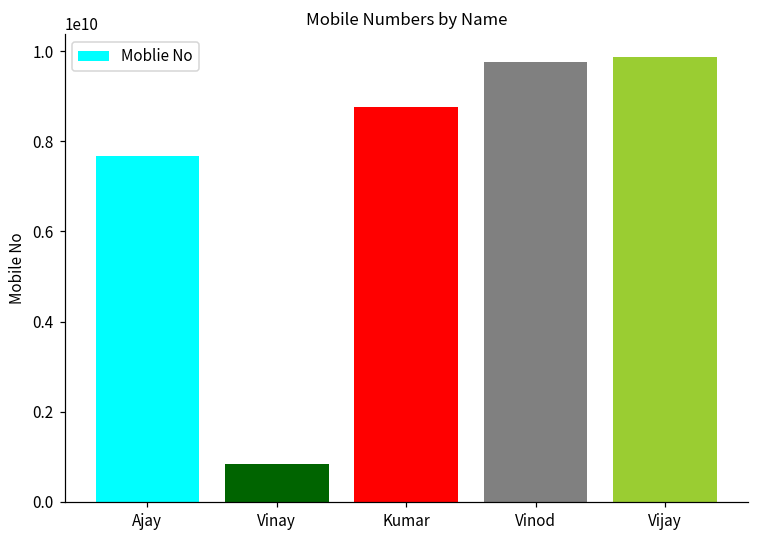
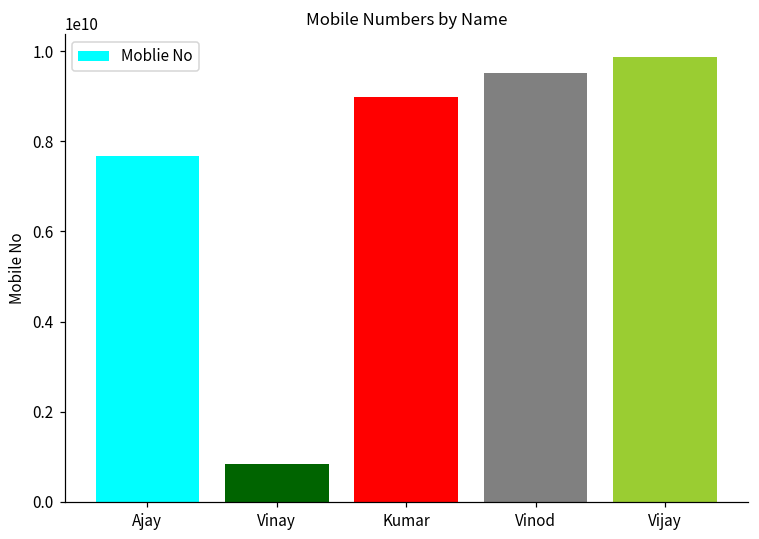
  {
    "Ajay": 7700000000,
    "Vinay": 800000000,
-   "Kumar": 8800000000,
-   "Vinod": 9800000000,
+   "Kumar": 9000000000,
+   "Vinod": 9500000000,
    "Vijay": 9900000000
  }
